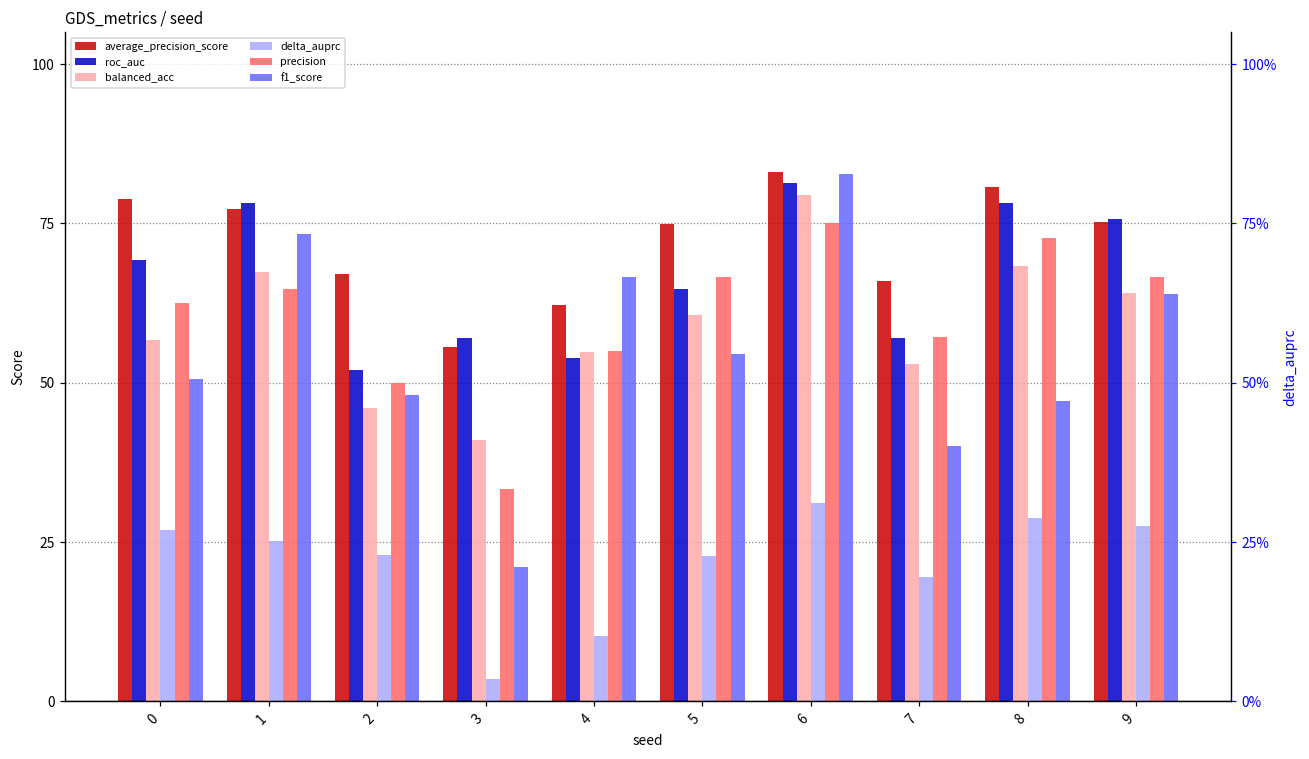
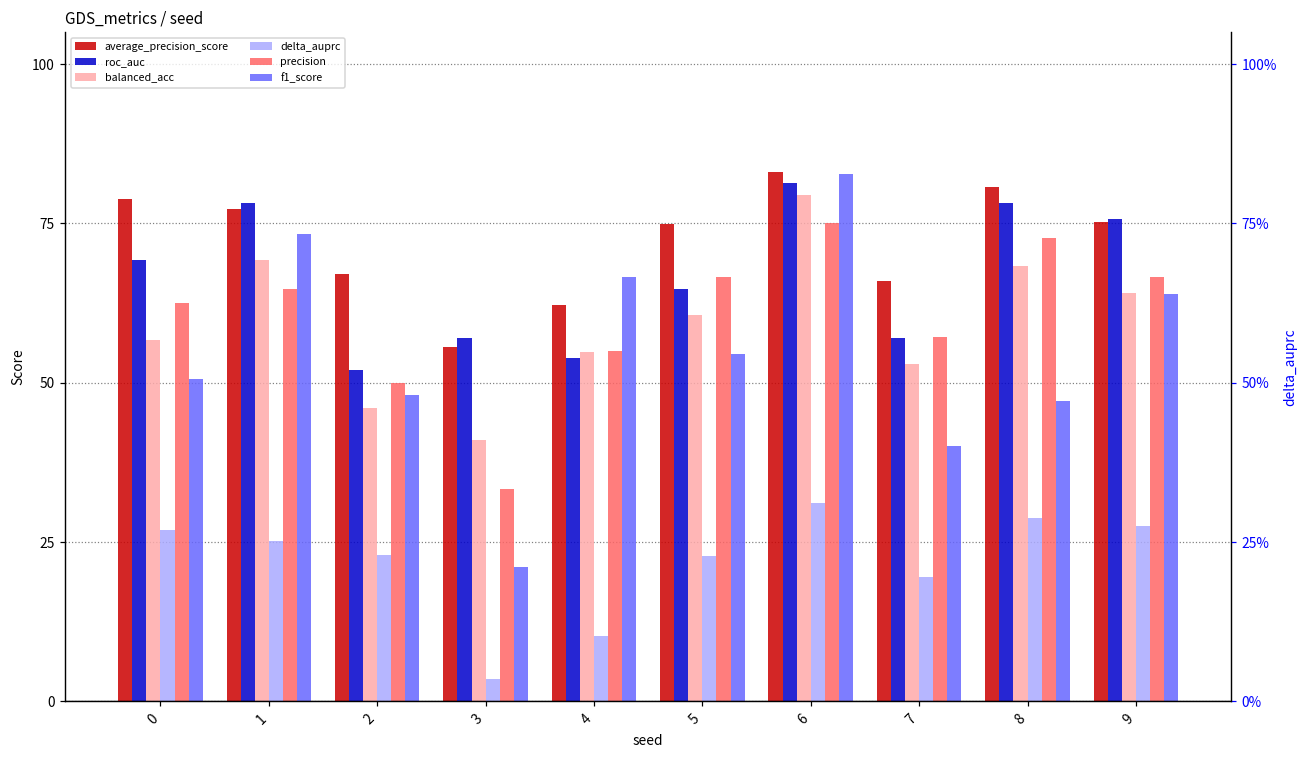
  {
    "average_precision_score": {
      "0": 79,
      "1": 77,
      "2": 67,
      "3": 56,
      "4": 62,
      "5": 75,
      "6": 83,
      "7": 66,
      "8": 81,
      "9": 75
    },
    "roc_auc": {
      "0": 69,
      "1": 78,
      "2": 52,
      "3": 57,
      "4": 54,
      "5": 65,
      "6": 81,
      "7": 57,
      "8": 78,
      "9": 76
    },
    "balanced_acc": {
      "0": 57,
-     "1": 67,
+     "1": 69,
      "2": 46,
      "3": 41,
      "4": 55,
      "5": 61,
      "6": 79,
      "7": 53,
      "8": 68,
      "9": 64
    },
    "delta_auprc": {
      "0": 27,
      "1": 25,
      "2": 23,
      "3": 4,
      "4": 10,
      "5": 23,
      "6": 31,
      "7": 20,
      "8": 29,
      "9": 28
    },
    "precision": {
      "0": 63,
      "1": 65,
      "2": 50,
      "3": 33,
      "4": 55,
      "5": 67,
      "6": 75,
      "7": 57,
      "8": 73,
      "9": 67
    },
    "f1_score": {
      "0": 51,
      "1": 73,
      "2": 48,
      "3": 21,
      "4": 67,
      "5": 55,
      "6": 83,
      "7": 40,
      "8": 47,
      "9": 64
    }
  }
